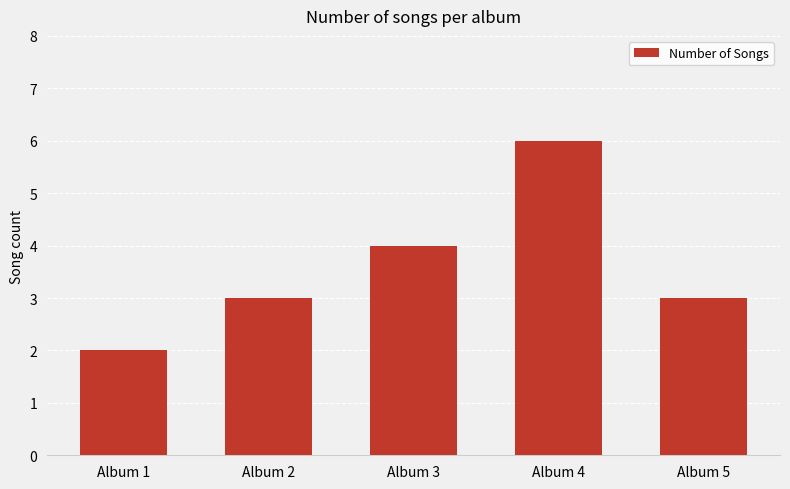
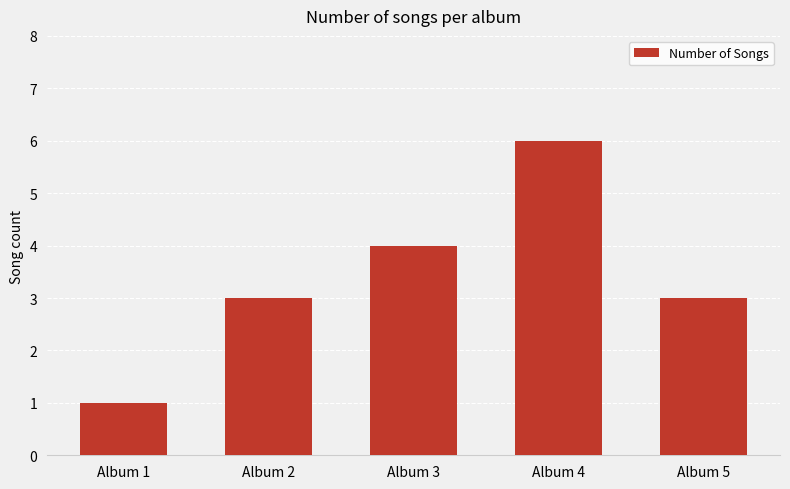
  {
-   "Album 1": 2,
+   "Album 1": 1,
    "Album 2": 3,
    "Album 3": 4,
    "Album 4": 6,
    "Album 5": 3
  }
